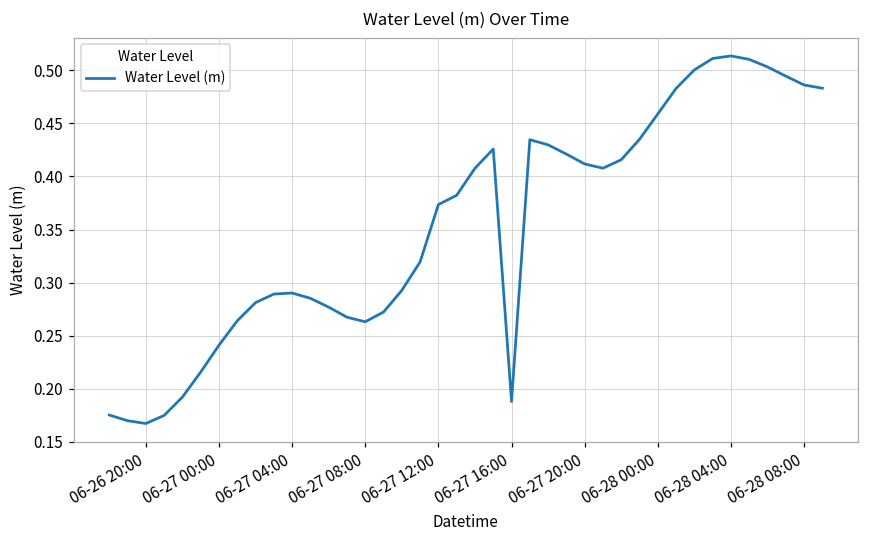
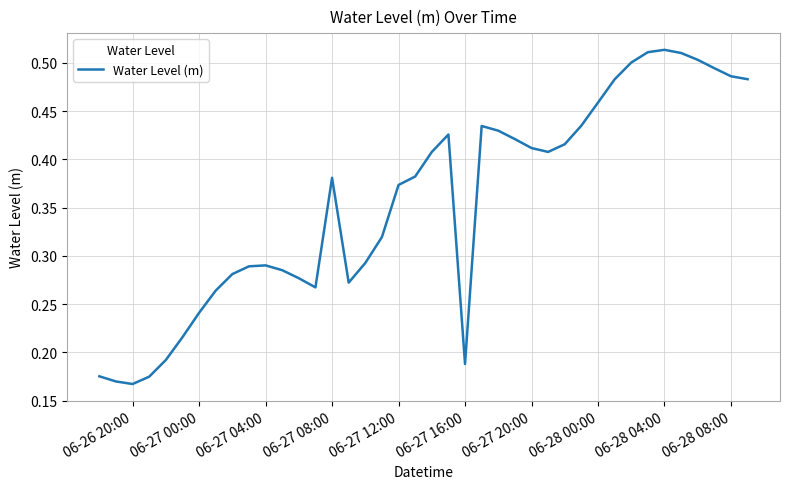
  {
    "06-26 20:00": 0.17,
    "06-27 00:00": 0.24,
    "06-27 04:00": 0.29,
-   "06-27 08:00": 0.26,
+   "06-27 08:00": 0.38,
    "06-27 12:00": 0.37,
    "06-27 16:00": 0.19,
    "06-27 20:00": 0.41,
    "06-28 00:00": 0.46,
    "06-28 04:00": 0.51,
    "06-28 08:00": 0.49
  }
